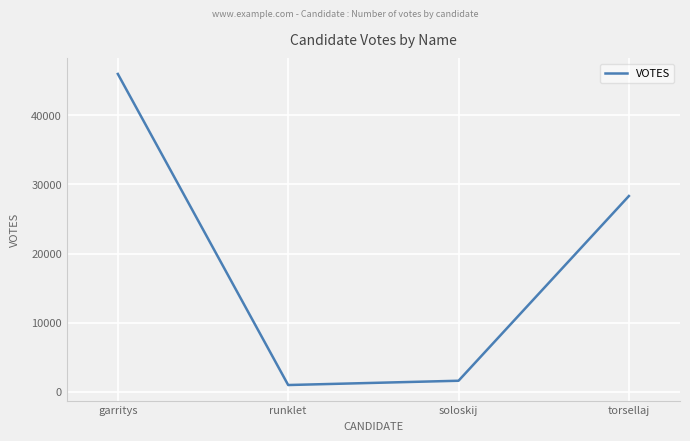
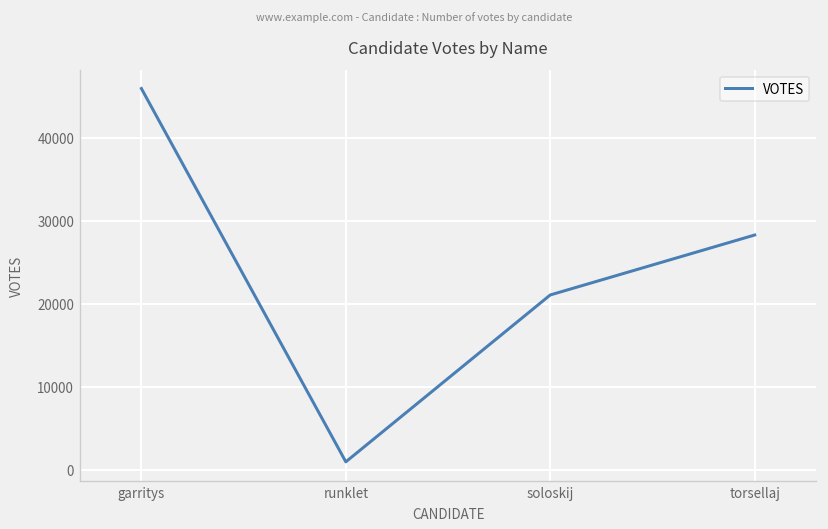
  {
    "garritys": 46000,
    "runklet": 1000,
-   "soloskij": 2000,
+   "soloskij": 21000,
    "torsellaj": 28000
  }
